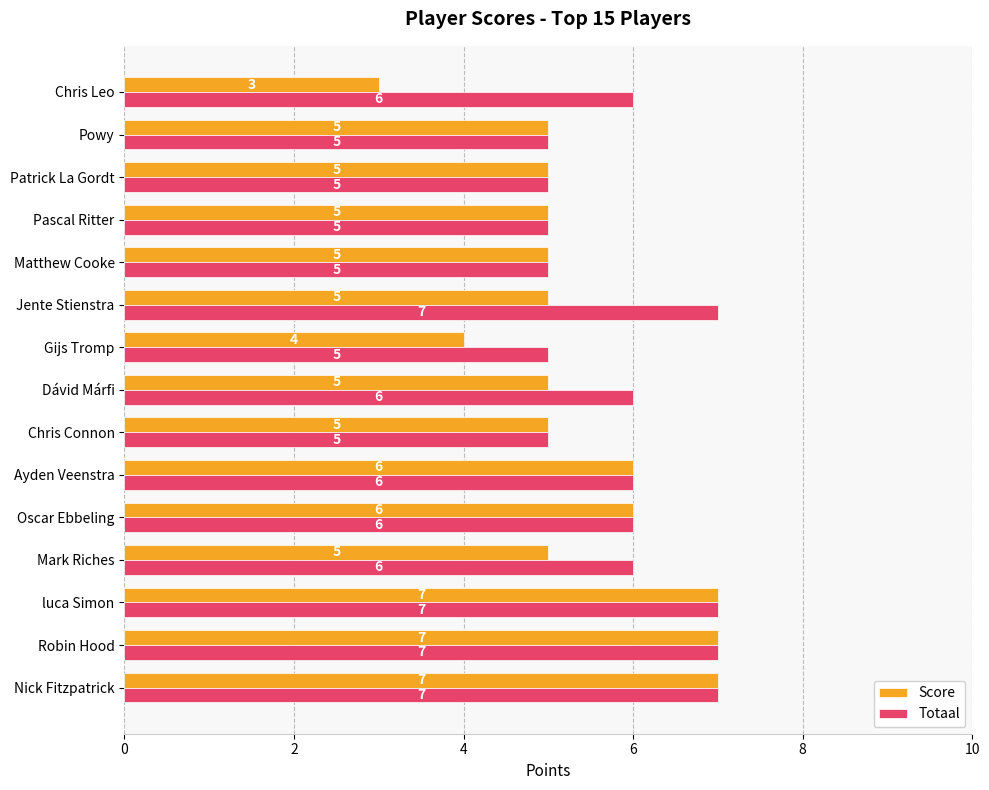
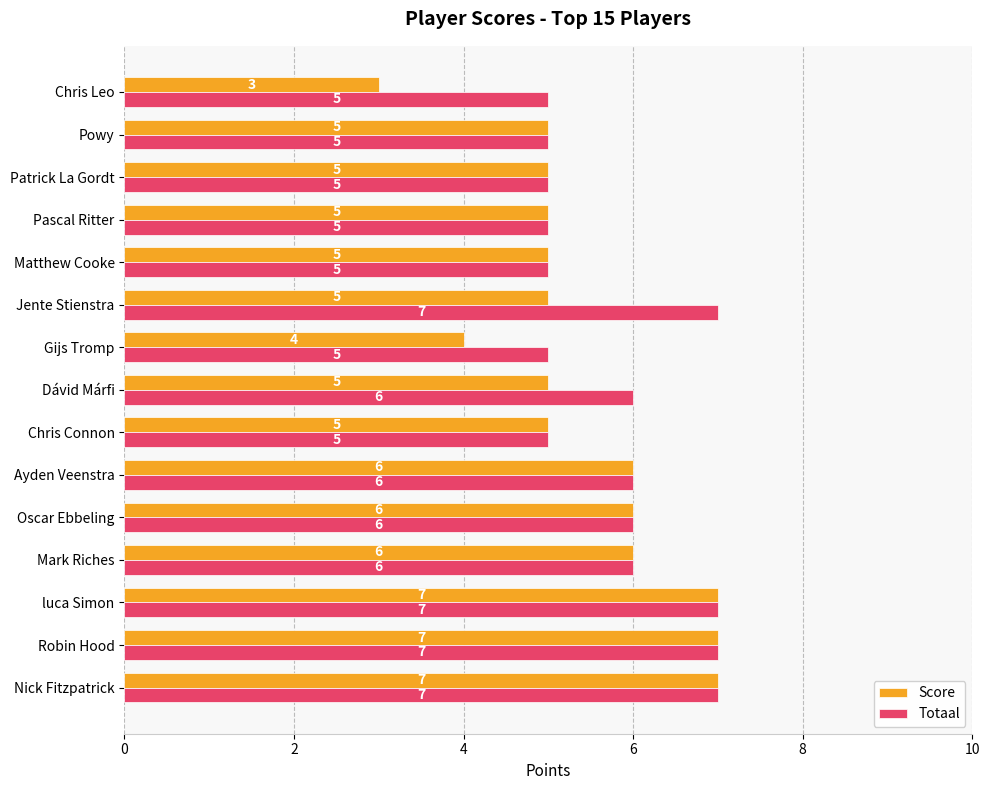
  {
    "Score": {
      "Chris Leo": 3,
      "Powy": 5,
      "Patrick La Gordt": 5,
      "Pascal Ritter": 5,
      "Matthew Cooke": 5,
      "Jente Stienstra": 5,
      "Gijs Tromp": 4,
      "Dávid Márfi": 5,
      "Chris Connon": 5,
      "Ayden Veenstra": 6,
      "Oscar Ebbeling": 6,
-     "Mark Riches": 5,
+     "Mark Riches": 6,
      "luca Simon": 7,
      "Robin Hood": 7,
      "Nick Fitzpatrick": 7
    },
    "Totaal": {
-     "Chris Leo": 6,
+     "Chris Leo": 5,
      "Powy": 5,
      "Patrick La Gordt": 5,
      "Pascal Ritter": 5,
      "Matthew Cooke": 5,
      "Jente Stienstra": 7,
      "Gijs Tromp": 5,
      "Dávid Márfi": 6,
      "Chris Connon": 5,
      "Ayden Veenstra": 6,
      "Oscar Ebbeling": 6,
      "Mark Riches": 6,
      "luca Simon": 7,
      "Robin Hood": 7,
      "Nick Fitzpatrick": 7
    }
  }
